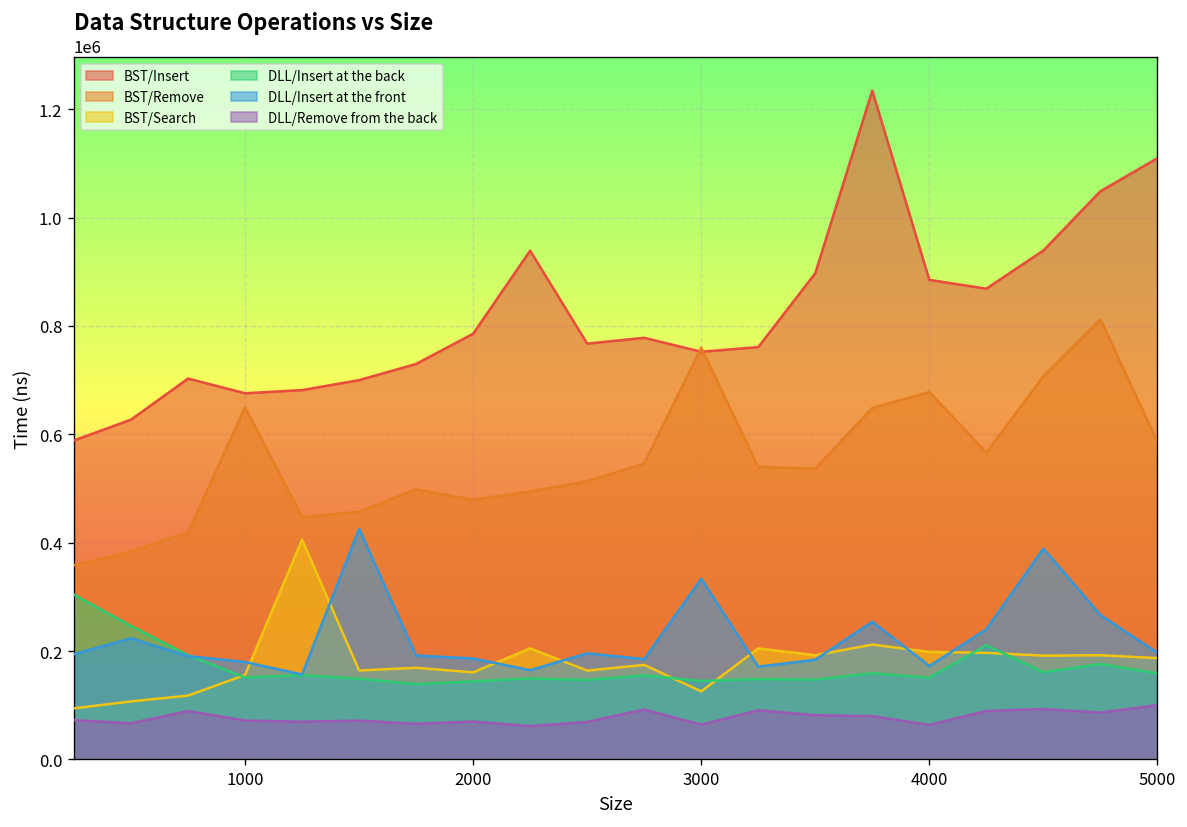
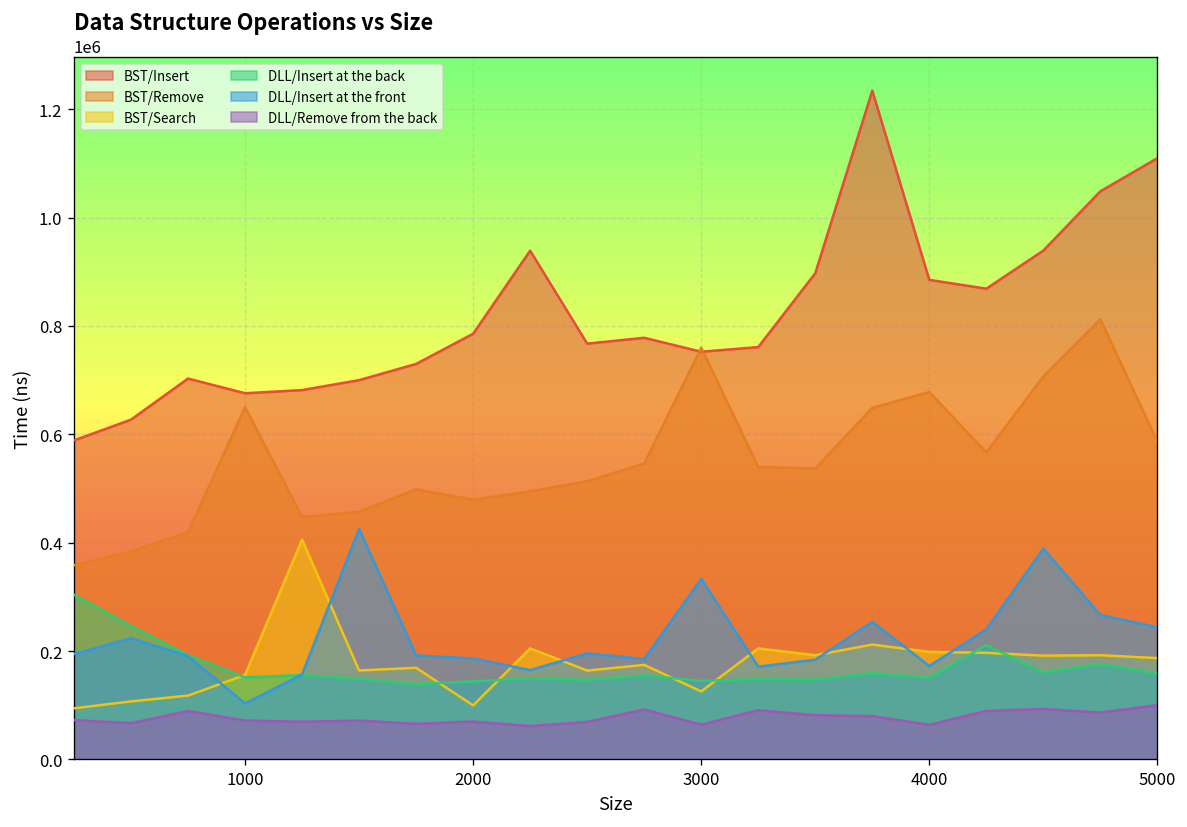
  {
    "BST/Search": {
-     "2000": 160000,
+     "2000": 100000,
      "3000": 130000,
      "4000": 200000,
      "5000": 190000
    },
    "DLL/Insert at the back": {
      "2000": 140000,
      "3000": 140000,
      "4000": 150000,
      "5000": 160000
    },
    "DLL/Insert at the front": {
-     "1000": 180000,
+     "1000": 100000,
      "2000": 190000,
      "3000": 330000,
      "4000": 170000,
-     "5000": 200000
+     "5000": 240000
    },
    "DLL/Remove from the back": {
      "1000": 70000,
      "2000": 70000,
      "3000": 60000,
      "4000": 60000,
      "5000": 100000
    }
  }
